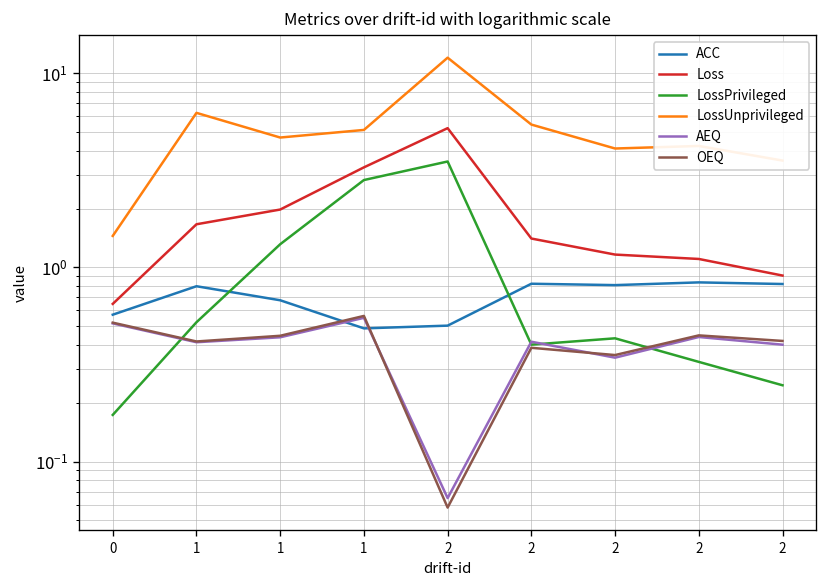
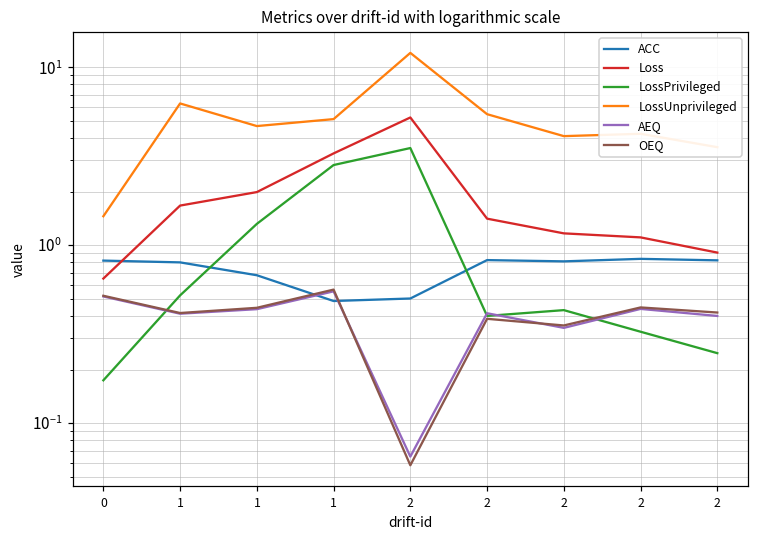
  {
    "ACC": {
-     "0": 0.57
+     "0": 0.8
    },
    "Loss": {
      "0": 0.65
    },
    "LossPrivileged": {
      "0": 0.17
    },
    "LossUnprivileged": {
      "0": 1.5
    }
  }
